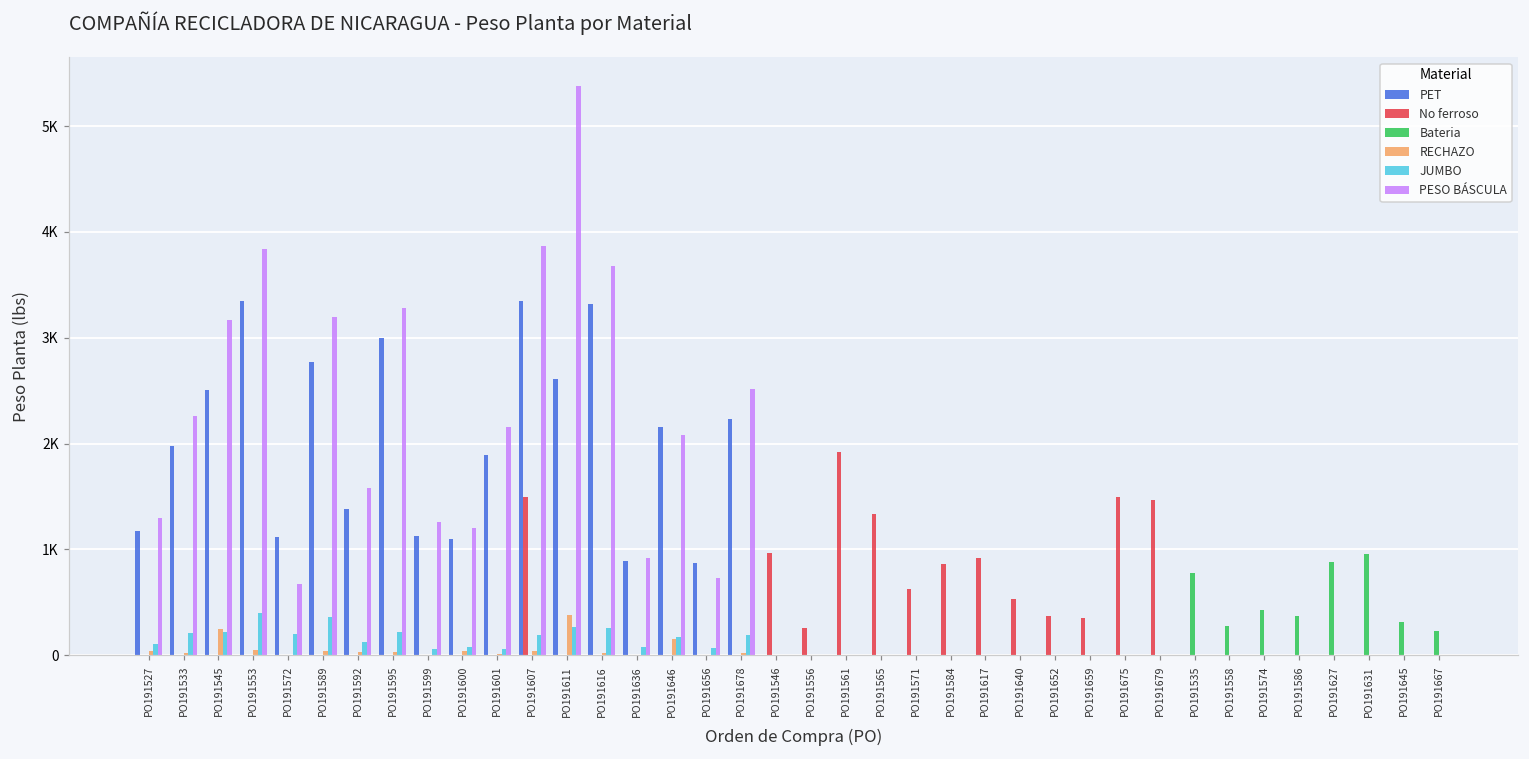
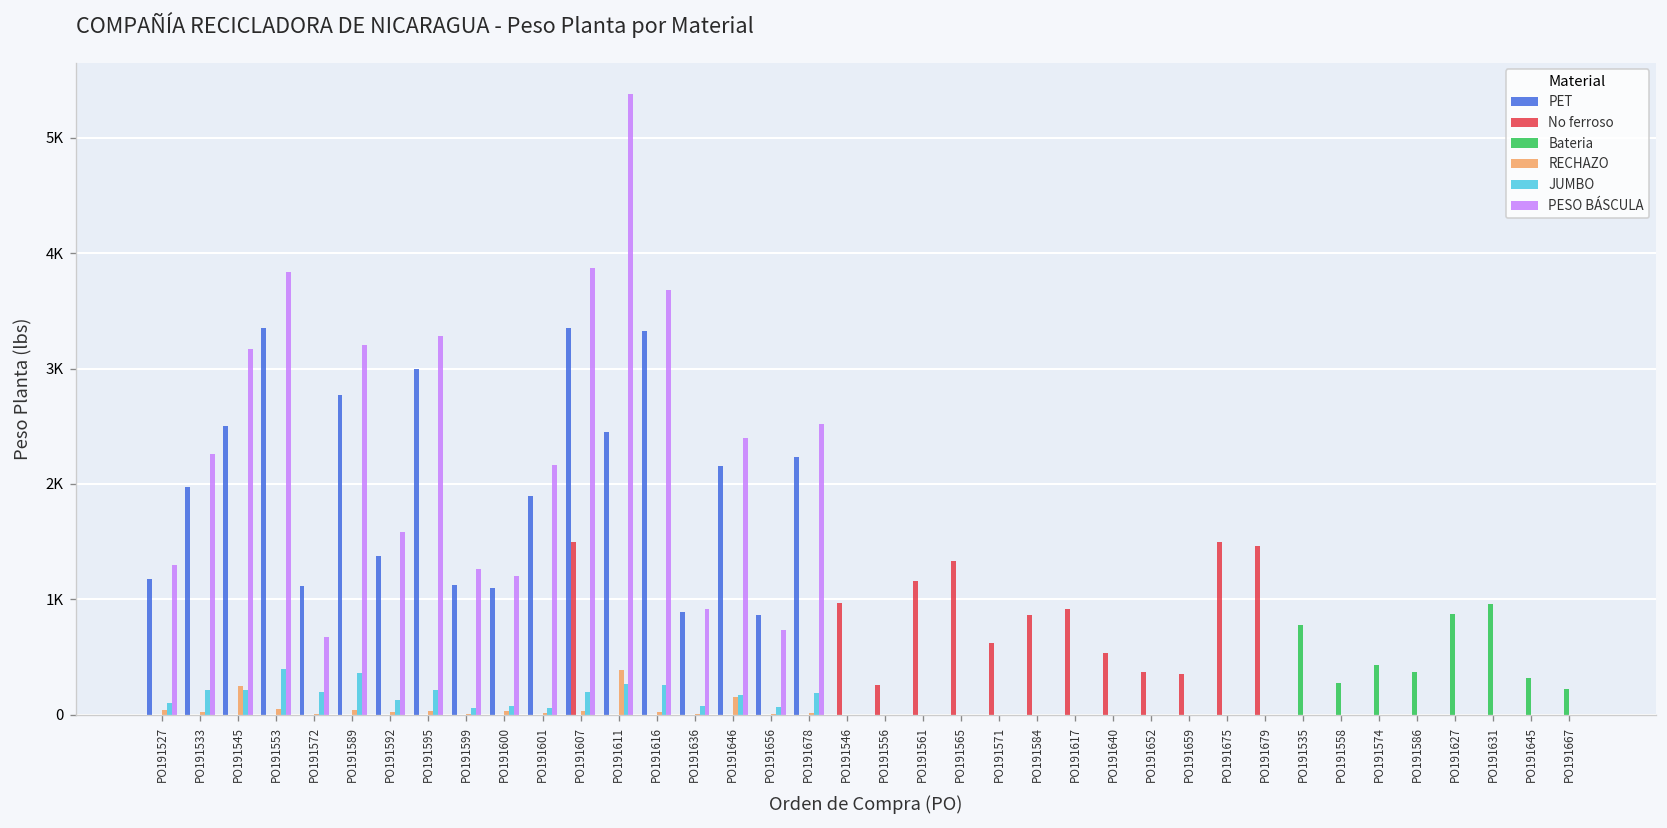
  {
    "PET": {
      "PO191527": 1200,
      "PO191533": 2000,
      "PO191545": 2500,
      "PO191553": 3400,
      "PO191572": 1100,
      "PO191589": 2800,
      "PO191592": 1400,
      "PO191595": 3000,
      "PO191599": 1100,
      "PO191600": 1100,
      "PO191601": 1900,
      "PO191607": 3300,
-     "PO191611": 2600,
+     "PO191611": 2500,
      "PO191616": 3300,
      "PO191636": 900,
      "PO191646": 2200,
      "PO191656": 900,
      "PO191678": 2200,
      "PO191546": 0,
      "PO191556": 0,
      "PO191561": 0,
      "PO191565": 0,
      "PO191571": 0,
      "PO191584": 0,
      "PO191617": 0,
      "PO191640": 0,
      "PO191652": 0,
      "PO191659": 0,
      "PO191675": 0,
      "PO191679": 0,
      "PO191535": 0,
      "PO191558": 0,
      "PO191574": 0,
      "PO191586": 0,
      "PO191627": 0,
      "PO191631": 0,
      "PO191645": 0,
      "PO191667": 0
    },
    "No ferroso": {
      "PO191527": 0,
      "PO191533": 0,
      "PO191545": 0,
      "PO191553": 0,
      "PO191572": 0,
      "PO191589": 0,
      "PO191592": 0,
      "PO191595": 0,
      "PO191599": 0,
      "PO191600": 0,
      "PO191601": 0,
      "PO191607": 1500,
      "PO191611": 0,
      "PO191616": 0,
      "PO191636": 0,
      "PO191646": 0,
      "PO191656": 0,
      "PO191678": 0,
      "PO191546": 1000,
      "PO191556": 300,
-     "PO191561": 1900,
+     "PO191561": 1200,
      "PO191565": 1300,
      "PO191571": 600,
      "PO191584": 900,
      "PO191617": 900,
      "PO191640": 500,
      "PO191652": 400,
      "PO191659": 400,
      "PO191675": 1500,
      "PO191679": 1500,
      "PO191535": 0,
      "PO191558": 0,
      "PO191574": 0,
      "PO191586": 0,
      "PO191627": 0,
      "PO191631": 0,
      "PO191645": 0,
      "PO191667": 0
    },
    "PESO BÁSCULA": {
      "PO191527": 1300,
      "PO191533": 2300,
      "PO191545": 3200,
      "PO191553": 3800,
      "PO191572": 700,
      "PO191589": 3200,
      "PO191592": 1600,
      "PO191595": 3300,
      "PO191599": 1300,
      "PO191600": 1200,
      "PO191601": 2200,
      "PO191607": 3900,
      "PO191611": 5400,
      "PO191616": 3700,
      "PO191636": 900,
-     "PO191646": 2100,
+     "PO191646": 2400,
      "PO191656": 700,
      "PO191678": 2500,
      "PO191546": 0,
      "PO191556": 0,
      "PO191561": 0,
      "PO191565": 0,
      "PO191571": 0,
      "PO191584": 0,
      "PO191617": 0,
      "PO191640": 0,
      "PO191652": 0,
      "PO191659": 0,
      "PO191675": 0,
      "PO191679": 0,
      "PO191535": 0,
      "PO191558": 0,
      "PO191574": 0,
      "PO191586": 0,
      "PO191627": 0,
      "PO191631": 0,
      "PO191645": 0,
      "PO191667": 0
    }
  }
